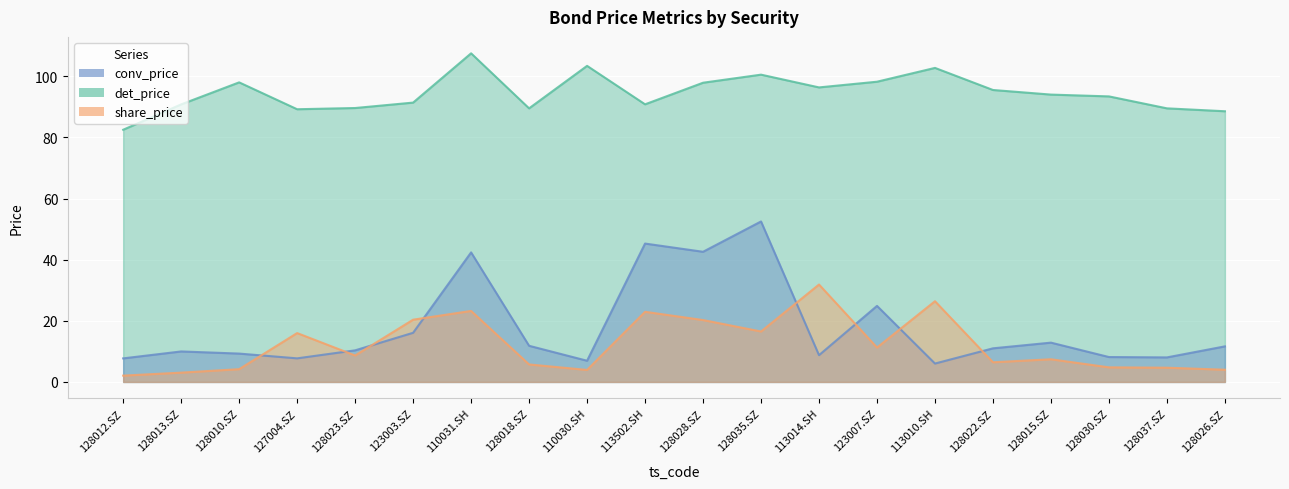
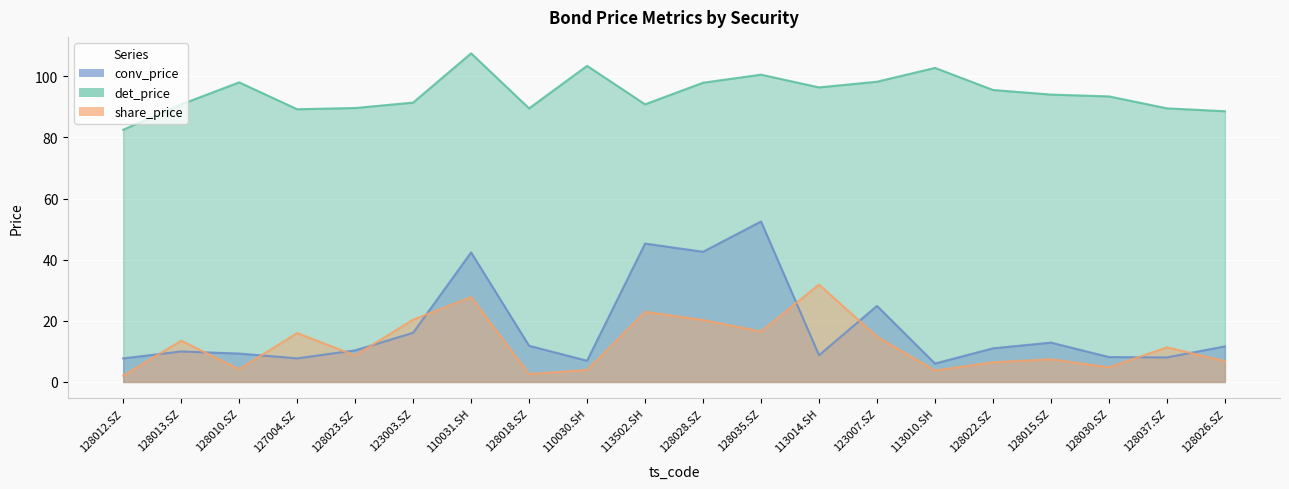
  {
    "share_price": {
      "128012.SZ": 2,
-     "128013.SZ": 3,
+     "128013.SZ": 13,
      "128010.SZ": 4,
      "127004.SZ": 16,
      "128023.SZ": 9,
      "123003.SZ": 20,
-     "110031.SH": 23,
-     "128018.SZ": 6,
+     "110031.SH": 28,
+     "128018.SZ": 3,
      "110030.SH": 4,
      "113502.SH": 23,
      "128028.SZ": 20,
      "128035.SZ": 17,
      "113014.SH": 32,
-     "123007.SZ": 11,
-     "113010.SH": 26,
+     "123007.SZ": 15,
+     "113010.SH": 4,
      "128022.SZ": 6,
      "128015.SZ": 7,
      "128030.SZ": 5,
-     "128037.SZ": 5,
-     "128026.SZ": 4
+     "128037.SZ": 11,
+     "128026.SZ": 7
    }
  }
